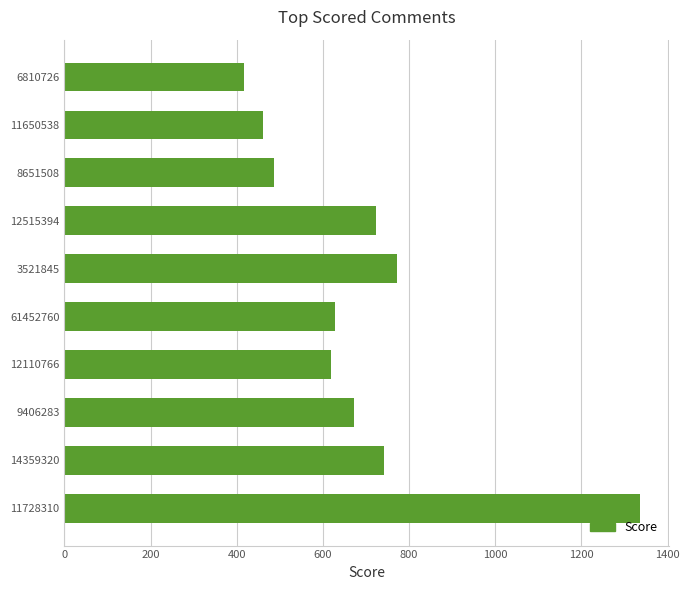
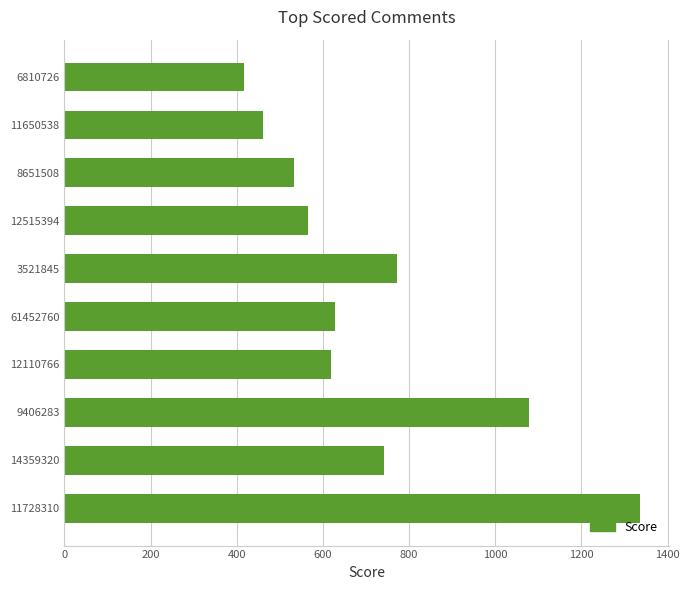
  {
    "6810726": 420,
    "11650538": 460,
-   "8651508": 490,
-   "12515394": 720,
+   "8651508": 530,
+   "12515394": 570,
    "3521845": 770,
    "61452760": 630,
    "12110766": 620,
-   "9406283": 670,
+   "9406283": 1080,
    "14359320": 740,
    "11728310": 1340
  }
